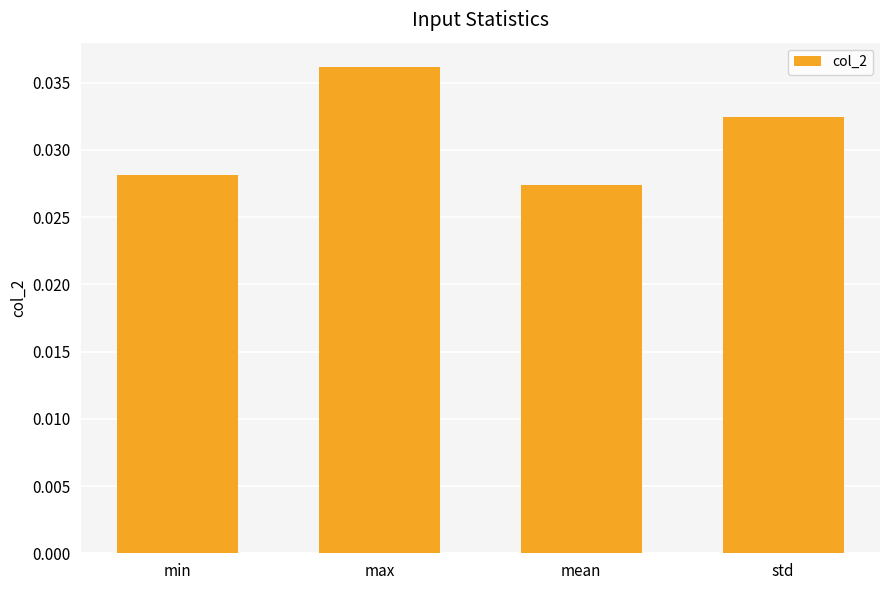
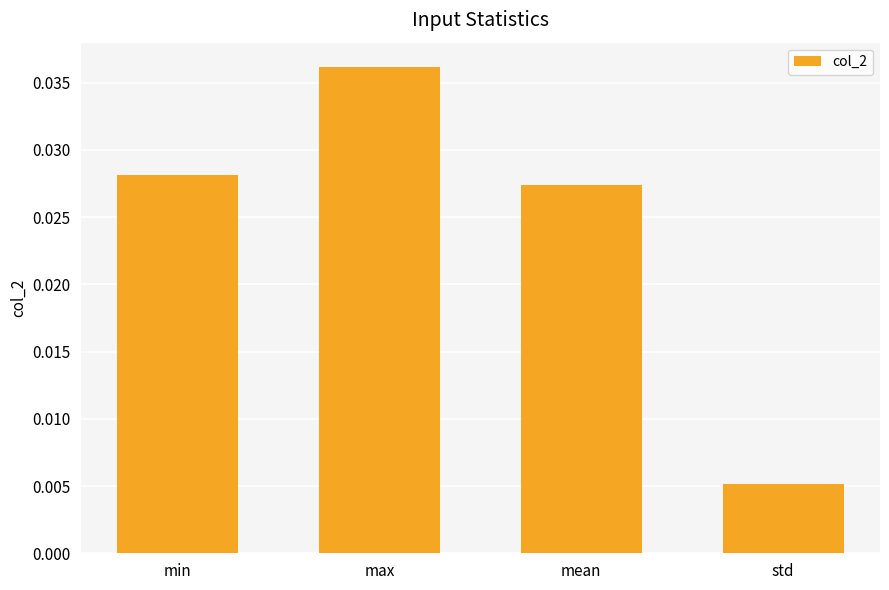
  {
    "min": 0.0281,
    "max": 0.0362,
    "mean": 0.0274,
-   "std": 0.0325
+   "std": 0.0051
  }
